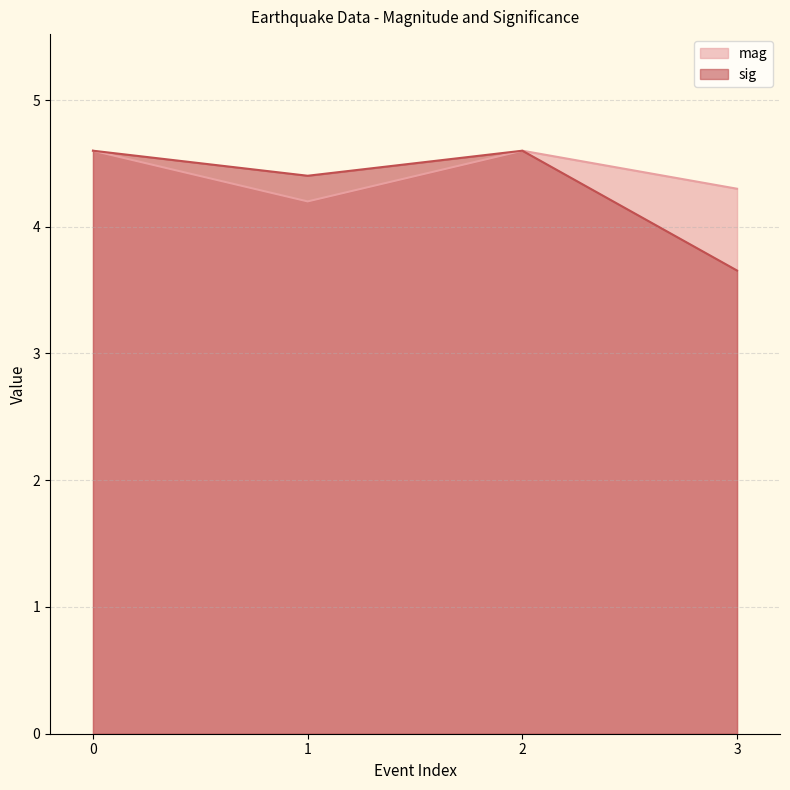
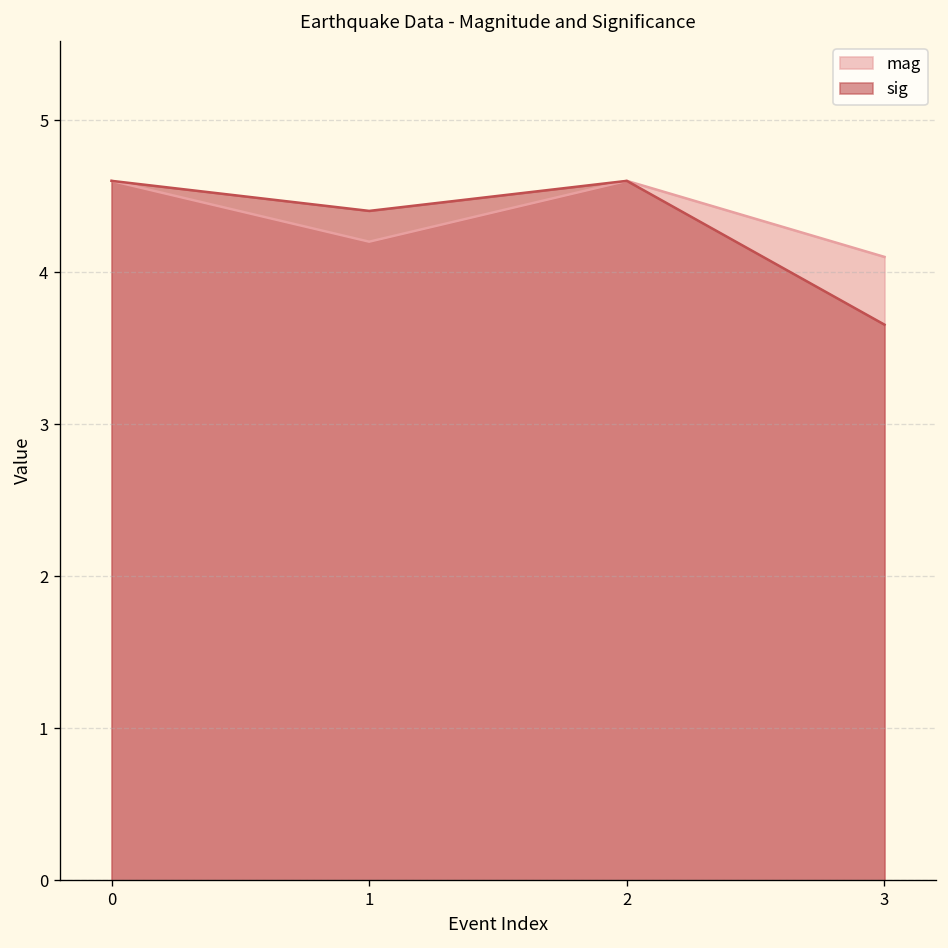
  {
    "mag": {
      "1": 4.2,
-     "3": 4.3
+     "3": 4.1
    },
    "sig": {
      "1": 4.4,
      "3": 3.65
    }
  }
